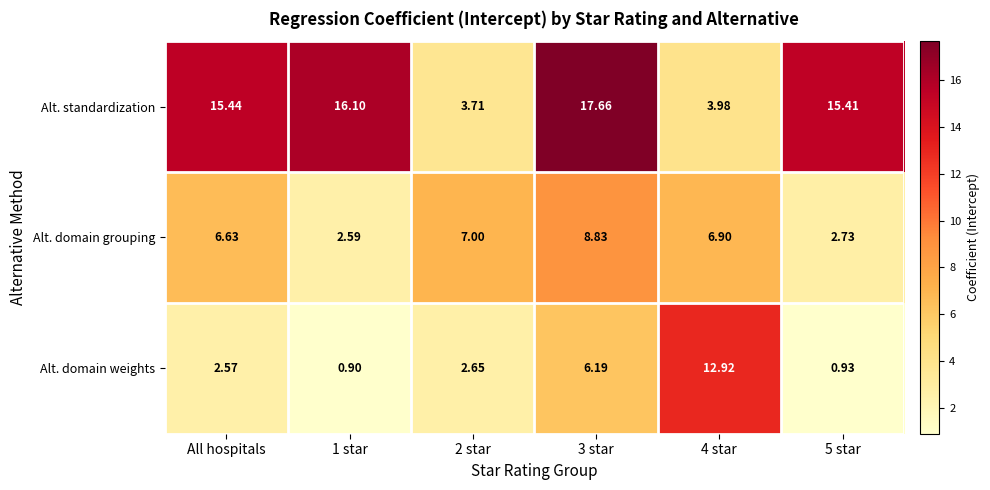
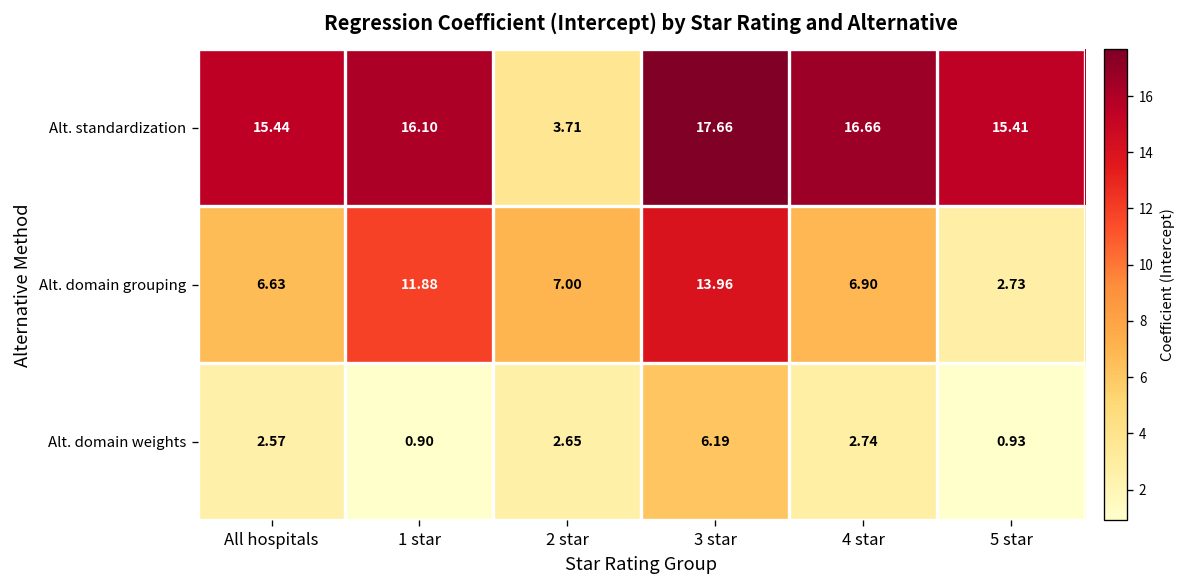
  {
    "Alt. standardization": {
      "All hospitals": 15.44,
      "1 star": 16.10,
      "2 star": 3.71,
      "3 star": 17.66,
-     "4 star": 3.98,
+     "4 star": 16.66,
      "5 star": 15.41
    },
    "Alt. domain grouping": {
      "All hospitals": 6.63,
-     "1 star": 2.59,
+     "1 star": 11.88,
      "2 star": 7.00,
-     "3 star": 8.83,
+     "3 star": 13.96,
      "4 star": 6.90,
      "5 star": 2.73
    },
    "Alt. domain weights": {
      "All hospitals": 2.57,
      "1 star": 0.90,
      "2 star": 2.65,
      "3 star": 6.19,
-     "4 star": 12.92,
+     "4 star": 2.74,
      "5 star": 0.93
    }
  }
